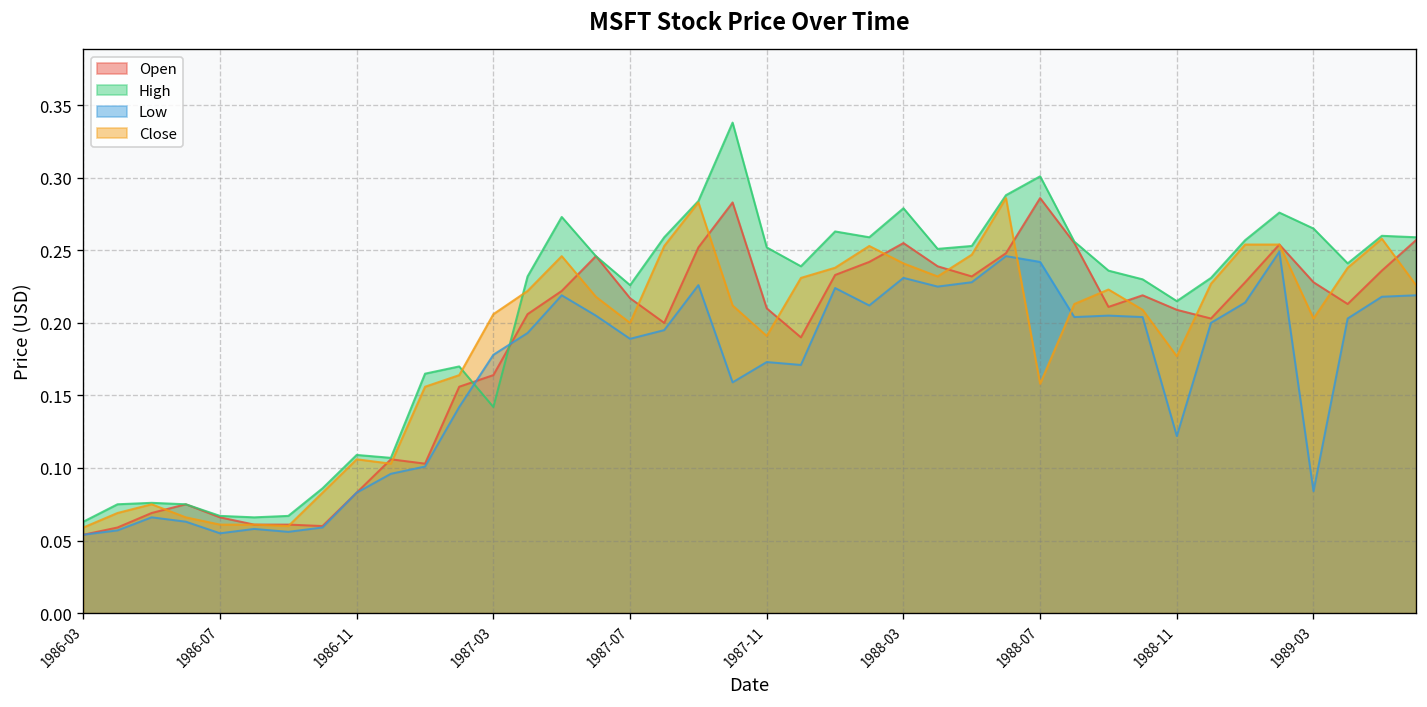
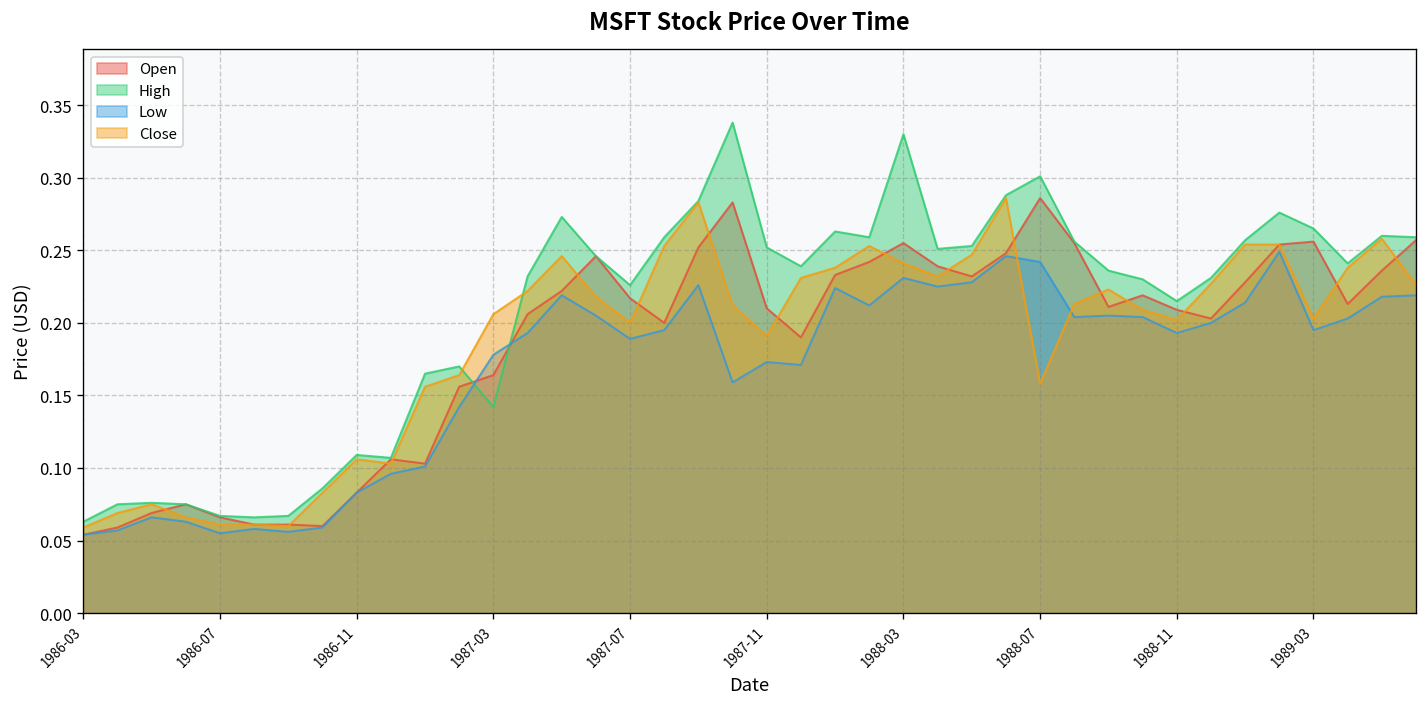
  {
    "Open": {
      "1987-03": 0.164,
      "1987-07": 0.217,
      "1987-11": 0.210,
      "1988-03": 0.255,
      "1988-07": 0.286,
      "1988-11": 0.209,
-     "1989-03": 0.228
+     "1989-03": 0.256
    },
    "High": {
      "1986-03": 0.063,
      "1986-11": 0.109,
      "1987-03": 0.142,
      "1987-07": 0.226,
      "1987-11": 0.252,
-     "1988-03": 0.279,
+     "1988-03": 0.330,
      "1988-07": 0.301,
      "1988-11": 0.215,
      "1989-03": 0.265
    },
    "Low": {
      "1986-07": 0.055,
      "1987-03": 0.178,
      "1987-07": 0.189,
      "1987-11": 0.173,
      "1988-03": 0.231,
      "1988-07": 0.242,
-     "1988-11": 0.122,
-     "1989-03": 0.084
+     "1988-11": 0.193,
+     "1989-03": 0.195
    },
    "Close": {
      "1986-03": 0.059,
      "1986-07": 0.061,
      "1986-11": 0.106,
      "1987-03": 0.206,
      "1987-07": 0.200,
      "1987-11": 0.191,
      "1988-03": 0.241,
      "1988-07": 0.158,
-     "1988-11": 0.177,
+     "1988-11": 0.202,
      "1989-03": 0.203
    }
  }
